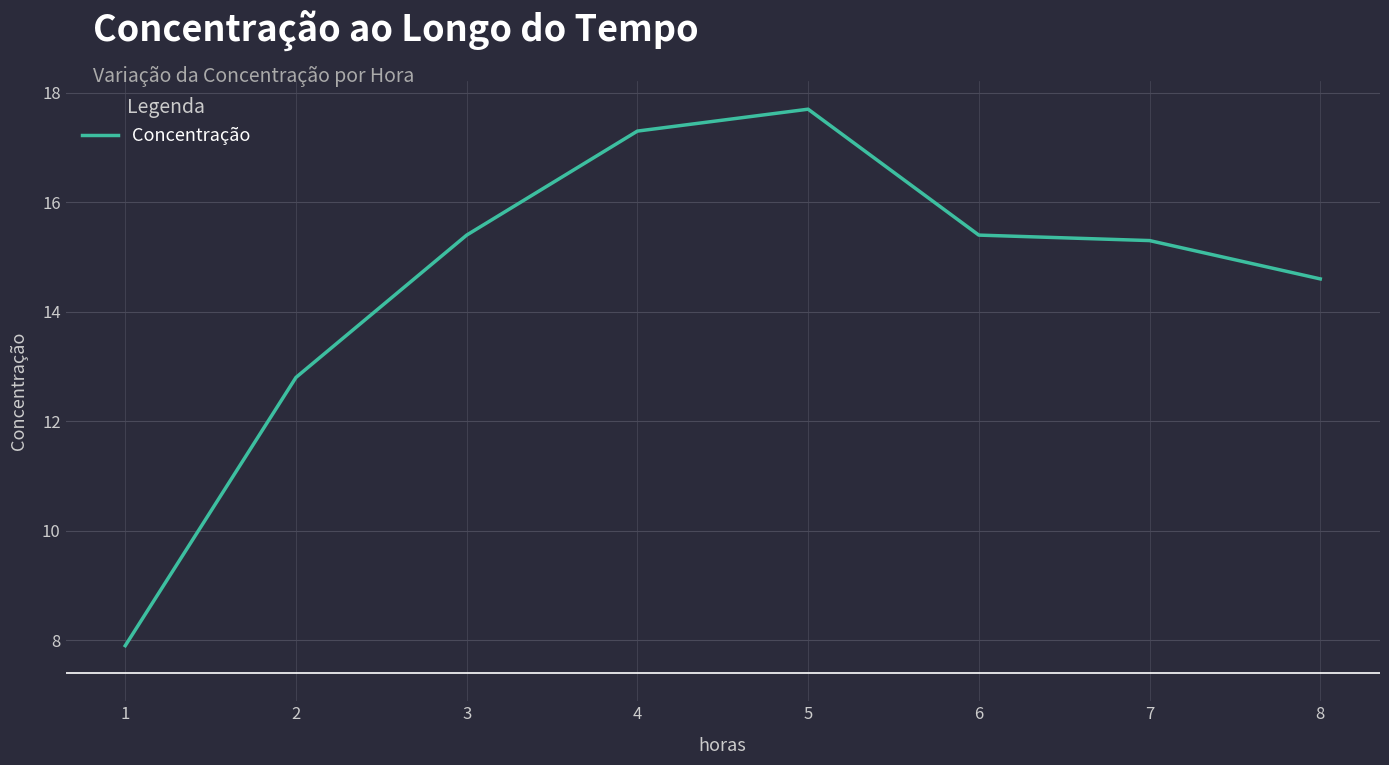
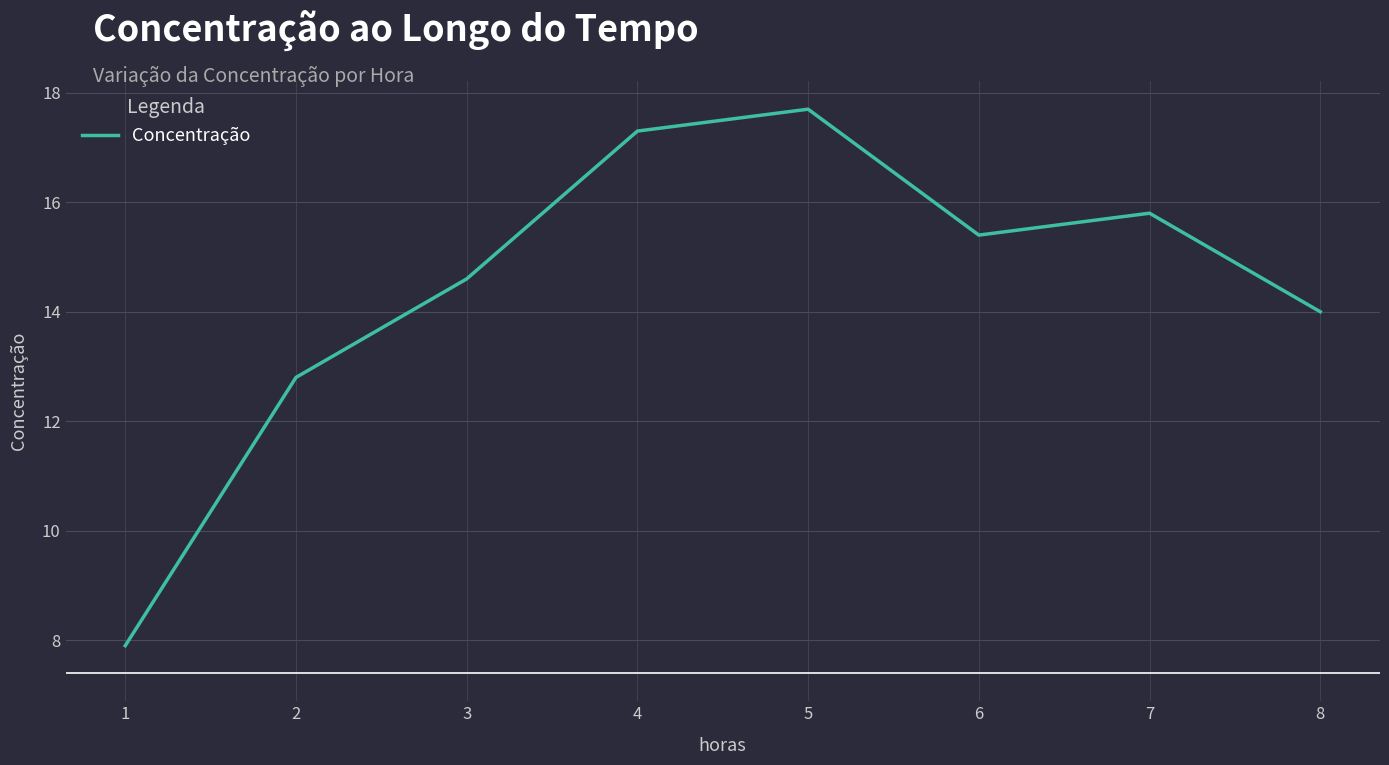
  {
    "1": 7.9,
    "2": 12.8,
-   "3": 15.4,
+   "3": 14.6,
    "4": 17.3,
    "5": 17.7,
    "6": 15.4,
-   "7": 15.3,
-   "8": 14.6
+   "7": 15.8,
+   "8": 14.0
  }
